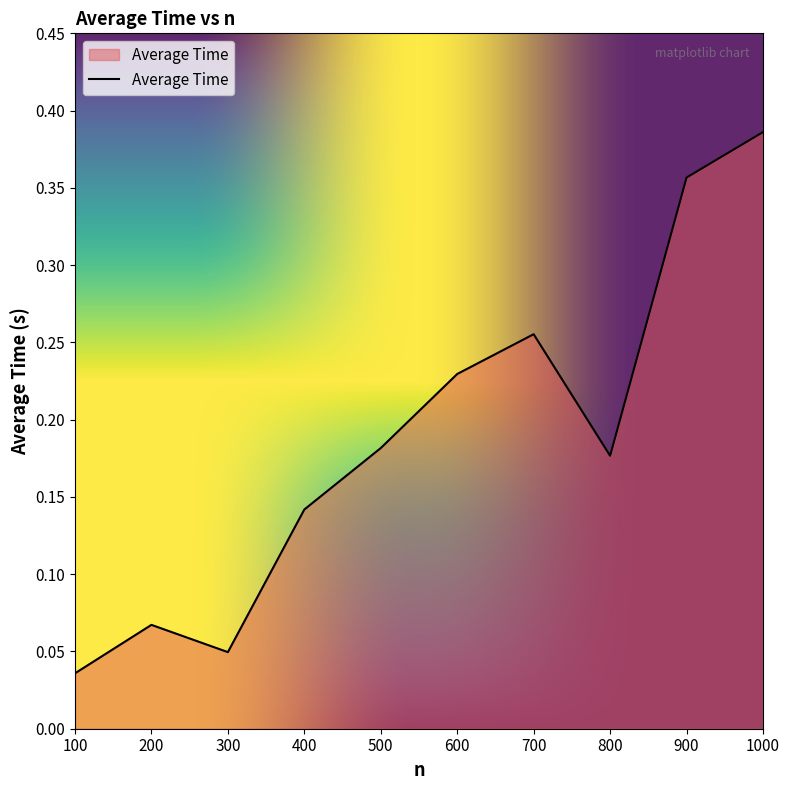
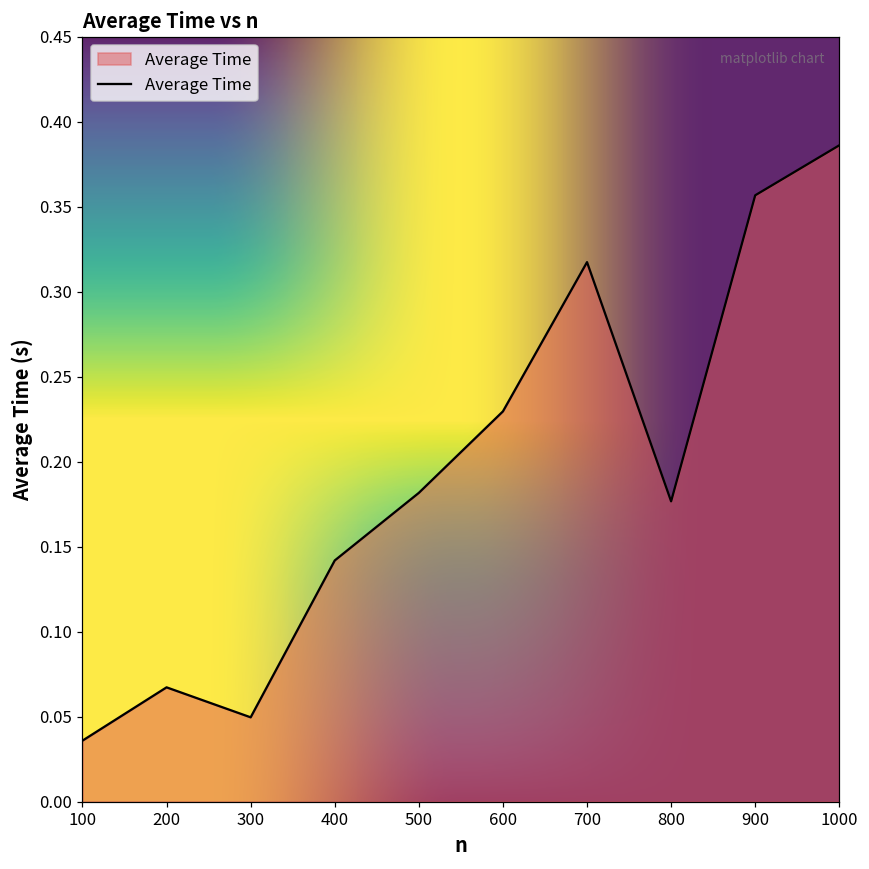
  {
    "100": 0.036,
    "200": 0.067,
    "300": 0.050,
    "400": 0.142,
    "500": 0.182,
    "600": 0.230,
-   "700": 0.255,
+   "700": 0.317,
    "800": 0.177,
    "900": 0.357,
    "1000": 0.386
  }
